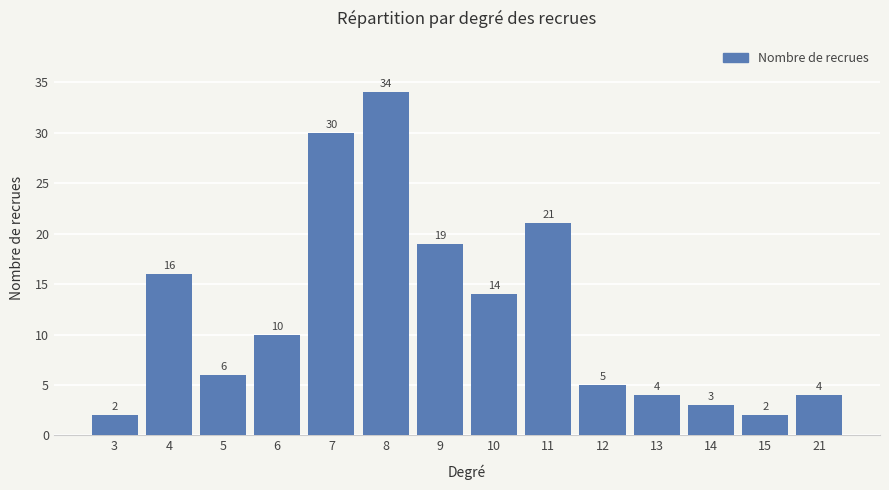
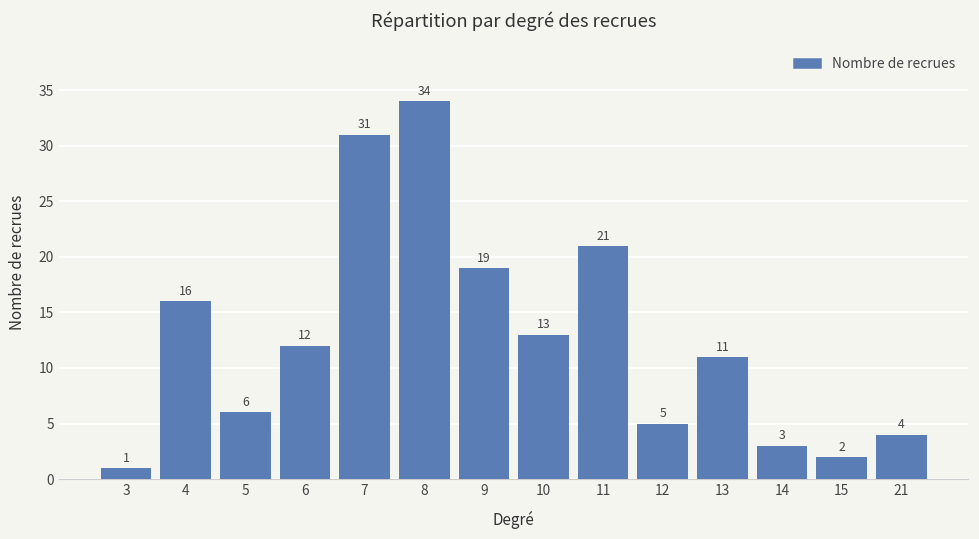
  {
-   "3": 2,
+   "3": 1,
    "4": 16,
    "5": 6,
-   "6": 10,
-   "7": 30,
+   "6": 12,
+   "7": 31,
    "8": 34,
    "9": 19,
-   "10": 14,
+   "10": 13,
    "11": 21,
    "12": 5,
-   "13": 4,
+   "13": 11,
    "14": 3,
    "15": 2,
    "21": 4
  }
